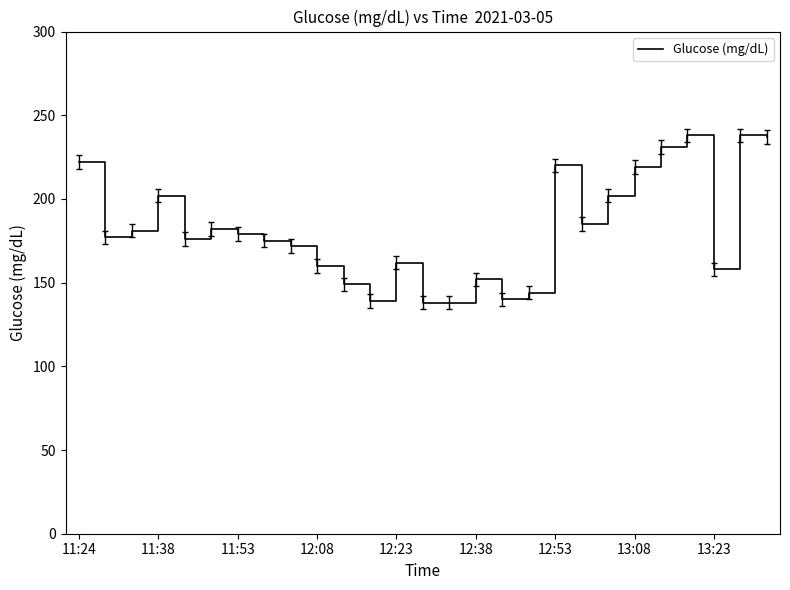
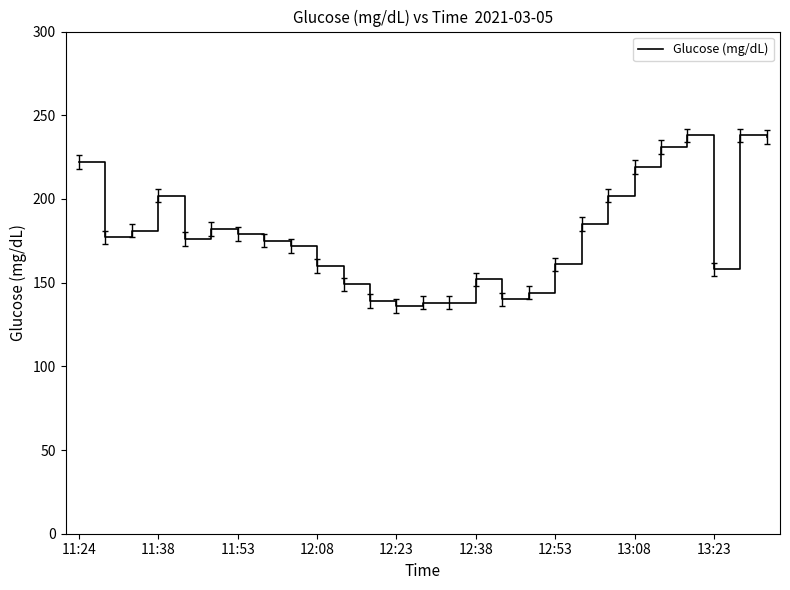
  {
    "Glucose (mg/dL)": {
      "11:24": 222,
      "11:38": 202,
      "11:53": 179,
      "12:08": 160,
-     "12:23": 162,
+     "12:23": 136,
      "12:38": 152,
-     "12:53": 220,
+     "12:53": 161,
      "13:08": 219,
      "13:23": 158
    }
  }
